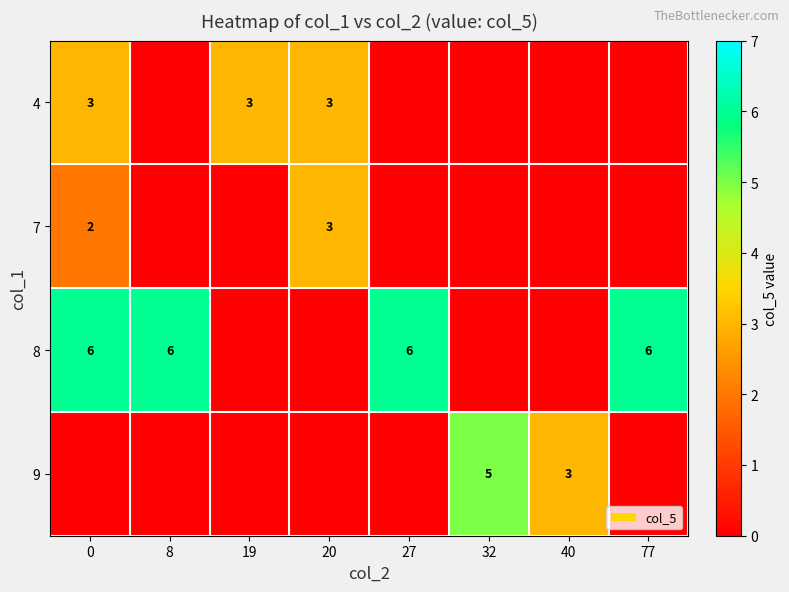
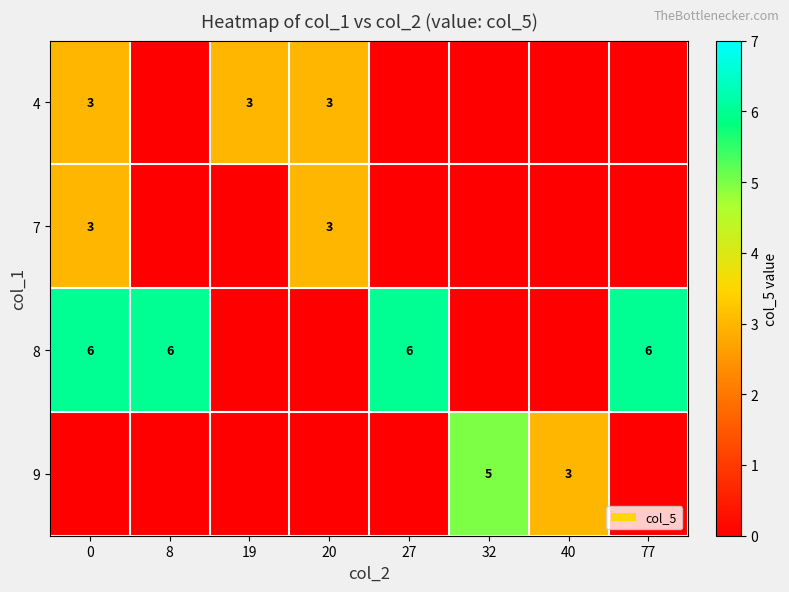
  {
    "4": {
      "0": 3,
      "19": 3,
      "20": 3
    },
    "7": {
-     "0": 2,
+     "0": 3,
      "20": 3
    },
    "8": {
      "0": 6,
      "8": 6,
      "27": 6,
      "77": 6
    },
    "9": {
      "32": 5,
      "40": 3
    }
  }
